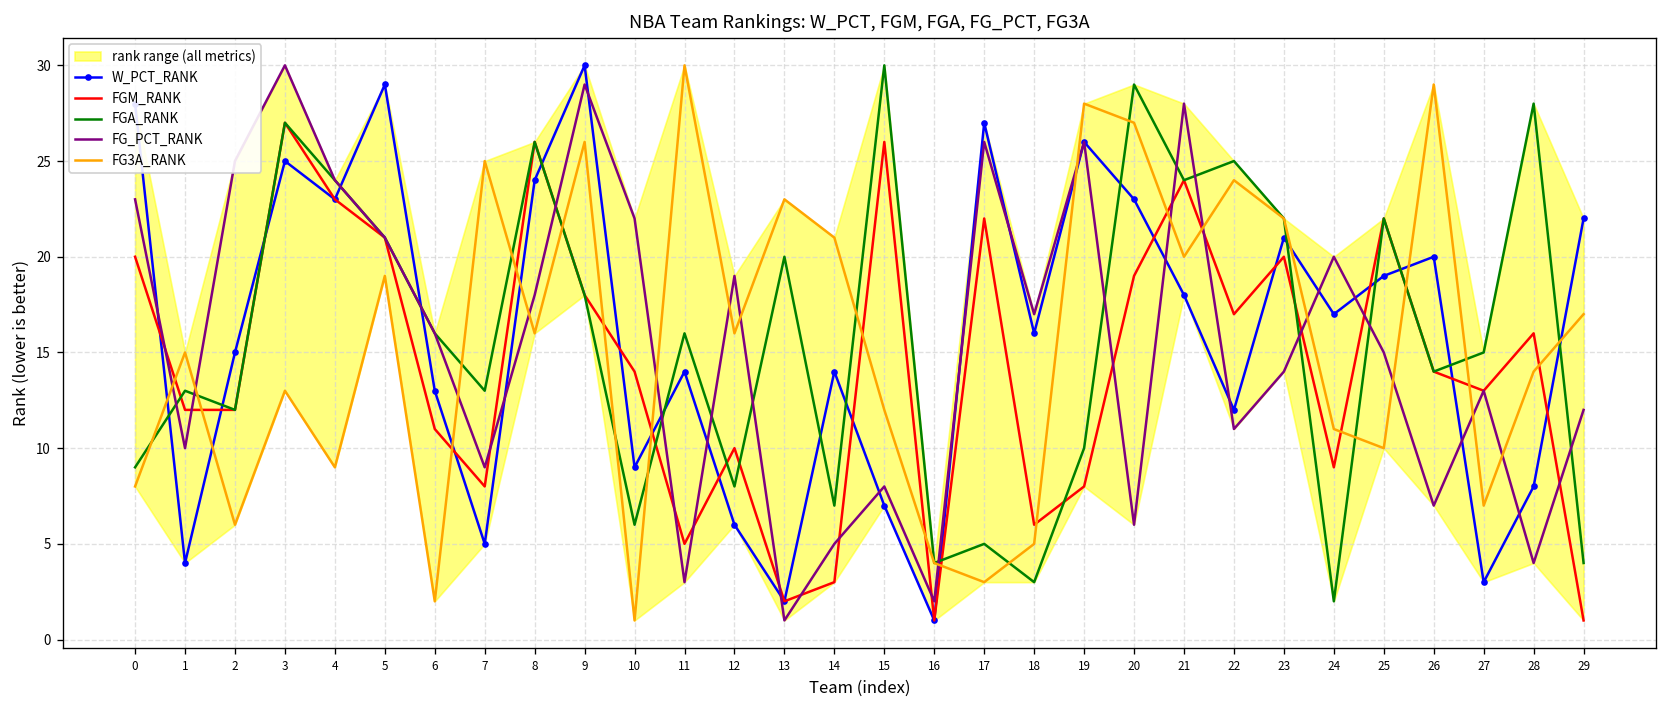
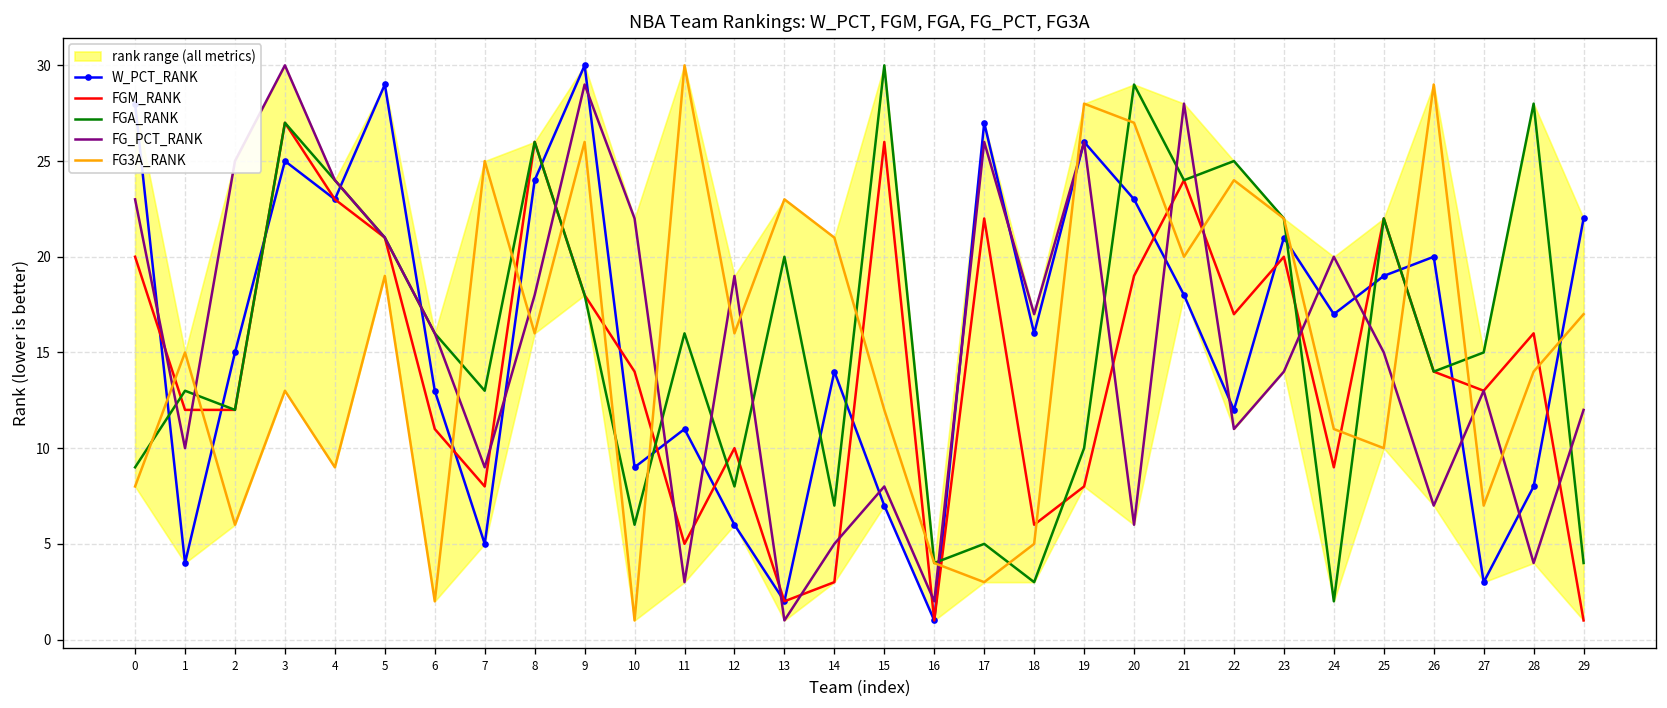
  {
    "W_PCT_RANK": {
      "1": 4,
      "2": 15,
      "3": 25,
      "6": 13,
      "7": 5,
      "8": 24,
      "10": 9,
-     "11": 14,
+     "11": 11,
      "12": 6,
      "14": 14,
      "15": 7,
      "18": 16,
      "20": 23,
      "21": 18,
      "22": 12,
      "23": 21,
      "24": 17,
      "25": 19,
      "26": 20,
      "27": 3,
      "28": 8
    },
    "FGM_RANK": {
      "0": 20,
      "1": 12,
      "6": 11,
      "7": 8,
      "10": 14,
      "11": 5,
      "12": 10,
      "14": 3,
      "15": 26,
      "17": 22,
      "18": 6,
      "19": 8,
      "20": 19,
      "22": 17,
      "23": 20,
      "24": 9,
      "28": 16,
      "29": 1
    },
    "FGA_RANK": {
      "0": 9,
      "1": 13,
      "7": 13,
      "10": 6,
      "11": 16,
      "12": 8,
      "13": 20,
      "14": 7,
      "17": 5,
      "18": 3,
      "19": 10,
      "24": 2,
      "29": 4
    },
    "FG_PCT_RANK": {
      "0": 23,
      "1": 10,
      "7": 9,
      "8": 18,
      "9": 29,
      "11": 3,
      "13": 1,
      "14": 5,
      "15": 8,
      "16": 2,
      "17": 26,
      "20": 6,
      "22": 11,
      "23": 14,
      "25": 15,
      "26": 7,
      "28": 4,
      "29": 12
    },
    "FG3A_RANK": {
      "0": 8,
      "2": 6,
      "3": 13,
      "4": 9,
      "5": 19,
      "6": 2,
      "8": 16,
      "9": 26,
      "10": 1,
      "12": 16,
      "15": 12,
      "17": 3,
      "18": 5,
      "20": 27,
      "21": 20,
      "22": 24,
      "24": 11,
      "25": 10,
      "27": 7,
      "28": 14,
      "29": 17
    }
  }
